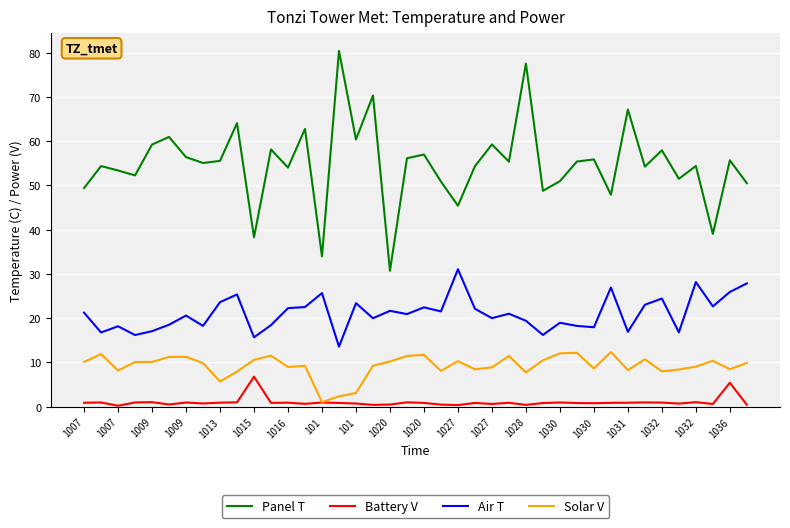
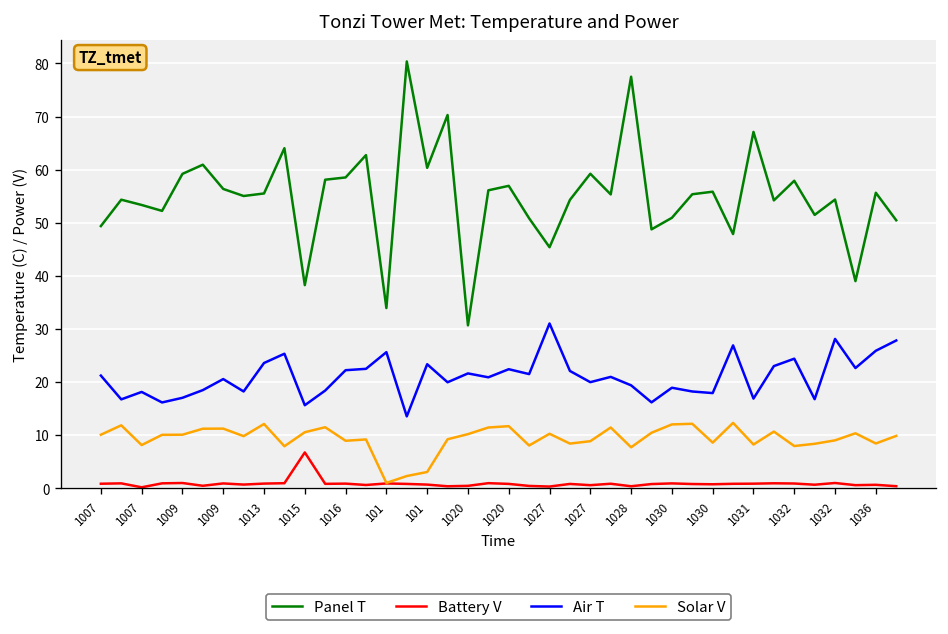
  {
    "Panel T": {
      "1013": 56,
      "1015": 38,
-     "1016": 54,
+     "1016": 59,
      "1028": 78,
      "1031": 67,
      "1036": 56
    },
    "Battery V": {
      "1013": 1,
      "1015": 7,
      "1016": 1,
      "1028": 0,
      "1031": 1,
-     "1036": 5
+     "1036": 1
    },
    "Air T": {
      "1013": 24,
      "1015": 16,
      "1016": 22,
      "1028": 19,
      "1031": 17,
      "1036": 26
    },
    "Solar V": {
-     "1013": 6,
+     "1013": 12,
      "1015": 11,
      "1016": 9,
      "1028": 8,
      "1031": 8,
      "1036": 8
    }
  }
